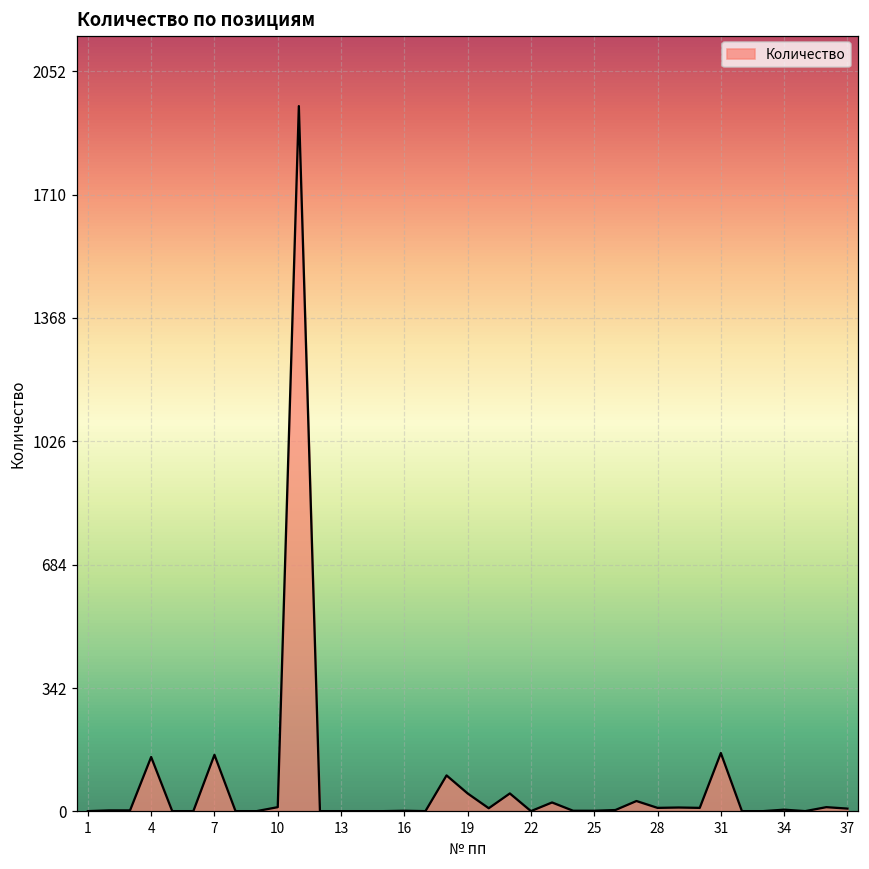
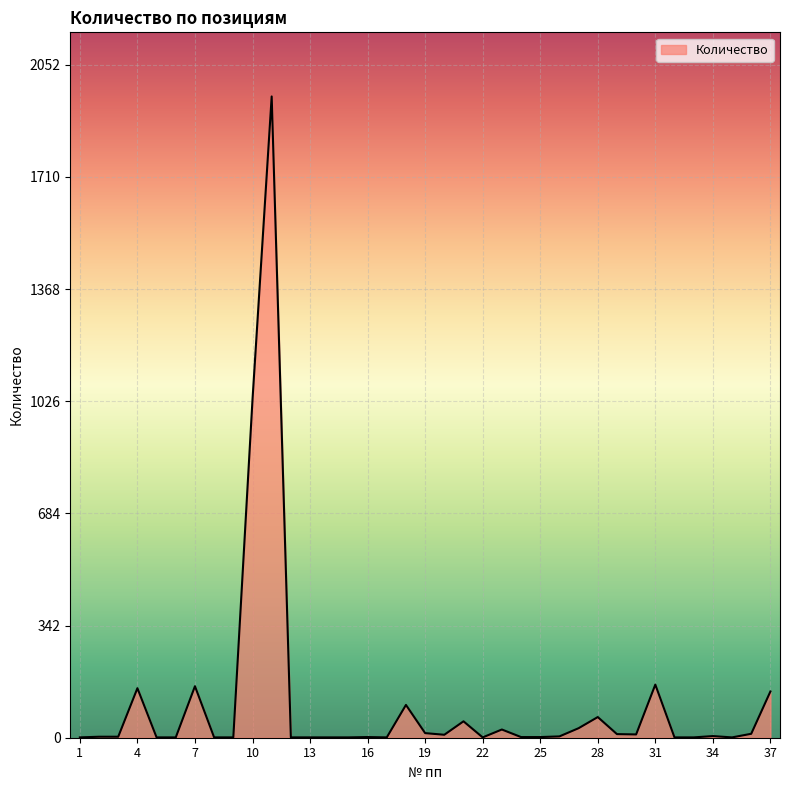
  {
    "1": 0,
    "4": 150,
    "7": 160,
-   "10": 10,
+   "10": 1030,
    "13": 0,
    "16": 0,
-   "19": 50,
+   "19": 10,
    "22": 0,
    "25": 0,
-   "28": 10,
+   "28": 60,
    "31": 160,
    "34": 10,
-   "37": 10
+   "37": 140
  }
